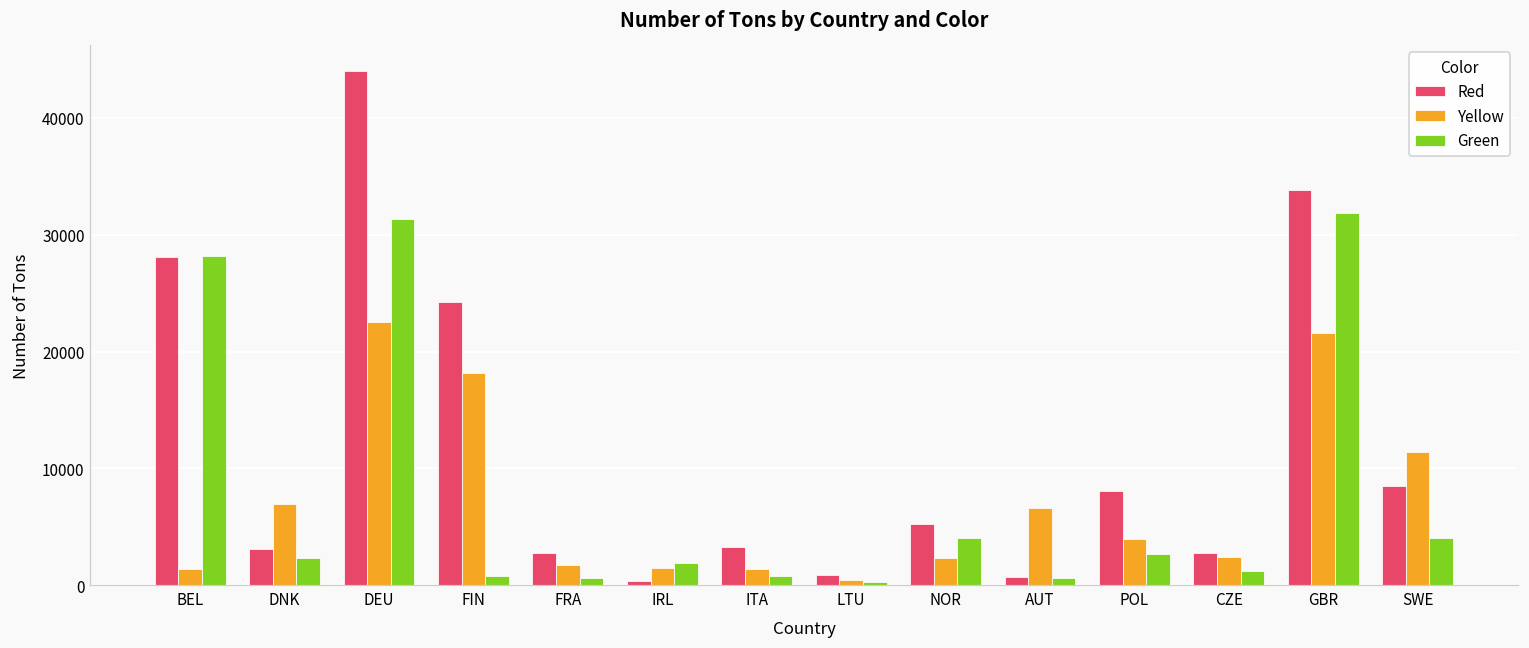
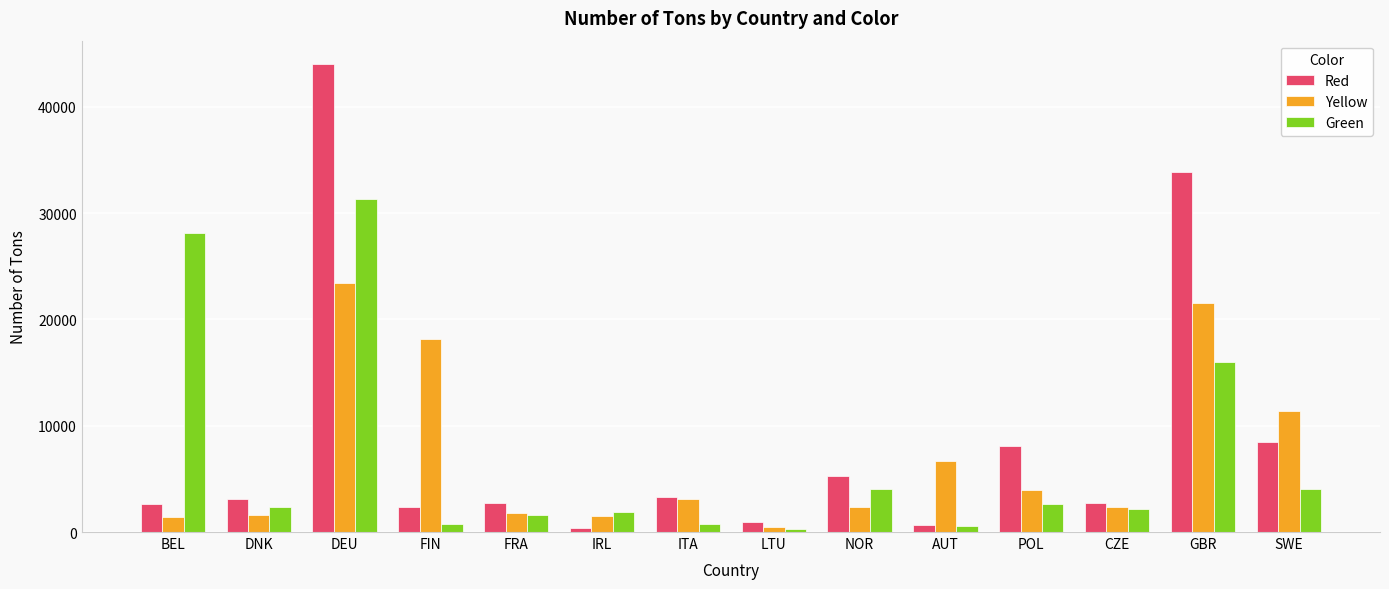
  {
    "Red": {
-     "BEL": 28100,
+     "BEL": 2700,
      "DNK": 3100,
      "DEU": 44000,
-     "FIN": 24300,
+     "FIN": 2300,
      "FRA": 2700,
      "IRL": 400,
      "ITA": 3300,
      "LTU": 900,
      "NOR": 5200,
      "AUT": 700,
      "POL": 8100,
      "CZE": 2800,
      "GBR": 33900,
      "SWE": 8500
    },
    "Yellow": {
      "BEL": 1400,
-     "DNK": 7000,
-     "DEU": 22500,
+     "DNK": 1600,
+     "DEU": 23400,
      "FIN": 18200,
      "FRA": 1800,
      "IRL": 1500,
-     "ITA": 1400,
+     "ITA": 3100,
      "LTU": 500,
      "NOR": 2300,
      "AUT": 6700,
      "POL": 4000,
      "CZE": 2400,
      "GBR": 21600,
      "SWE": 11400
    },
    "Green": {
      "BEL": 28100,
      "DNK": 2300,
      "DEU": 31300,
      "FIN": 800,
-     "FRA": 700,
+     "FRA": 1600,
      "IRL": 1900,
      "ITA": 800,
      "LTU": 300,
      "NOR": 4100,
      "AUT": 600,
      "POL": 2700,
-     "CZE": 1200,
-     "GBR": 31900,
+     "CZE": 2100,
+     "GBR": 16000,
      "SWE": 4100
    }
  }
